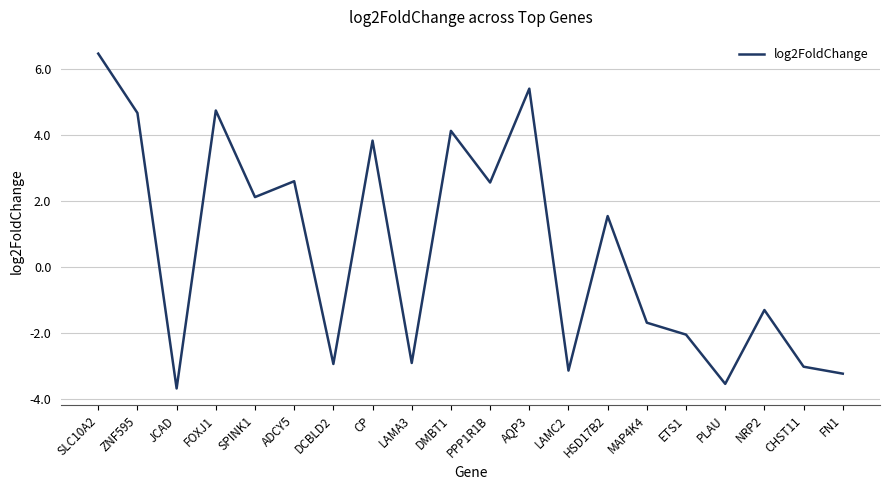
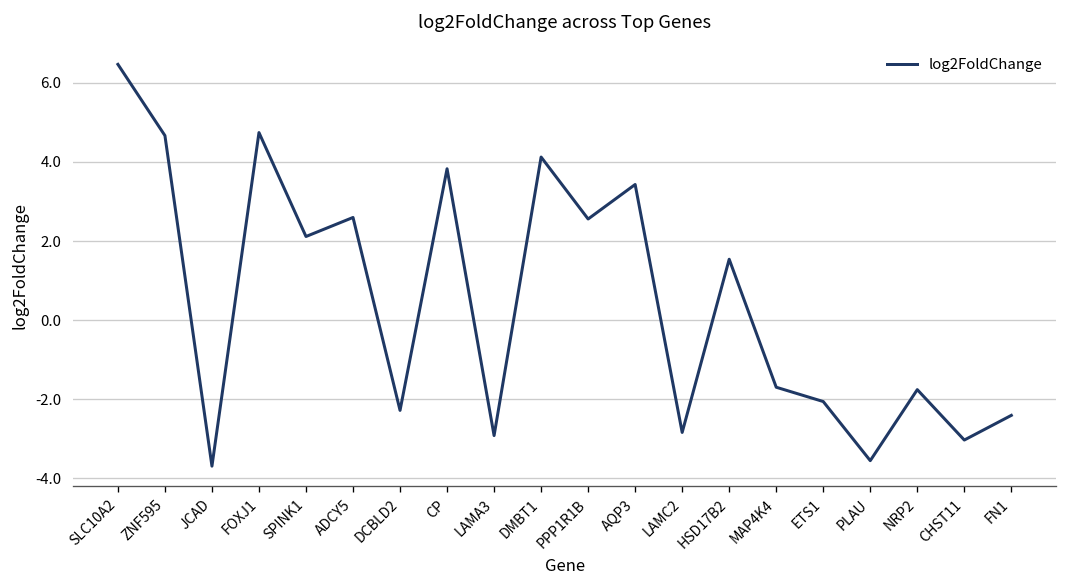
  {
    "SLC10A2": 6.5,
    "ZNF595": 4.7,
    "JCAD": -3.7,
    "FOXJ1": 4.7,
    "SPINK1": 2.1,
    "ADCY5": 2.6,
-   "DCBLD2": -2.9,
+   "DCBLD2": -2.3,
    "CP": 3.8,
    "LAMA3": -2.9,
    "DMBT1": 4.1,
    "PPP1R1B": 2.6,
-   "AQP3": 5.4,
-   "LAMC2": -3.1,
+   "AQP3": 3.4,
+   "LAMC2": -2.8,
    "HSD17B2": 1.5,
    "MAP4K4": -1.7,
    "ETS1": -2.1,
    "PLAU": -3.6,
-   "NRP2": -1.3,
+   "NRP2": -1.8,
    "CHST11": -3.0,
-   "FN1": -3.2
+   "FN1": -2.4
  }
